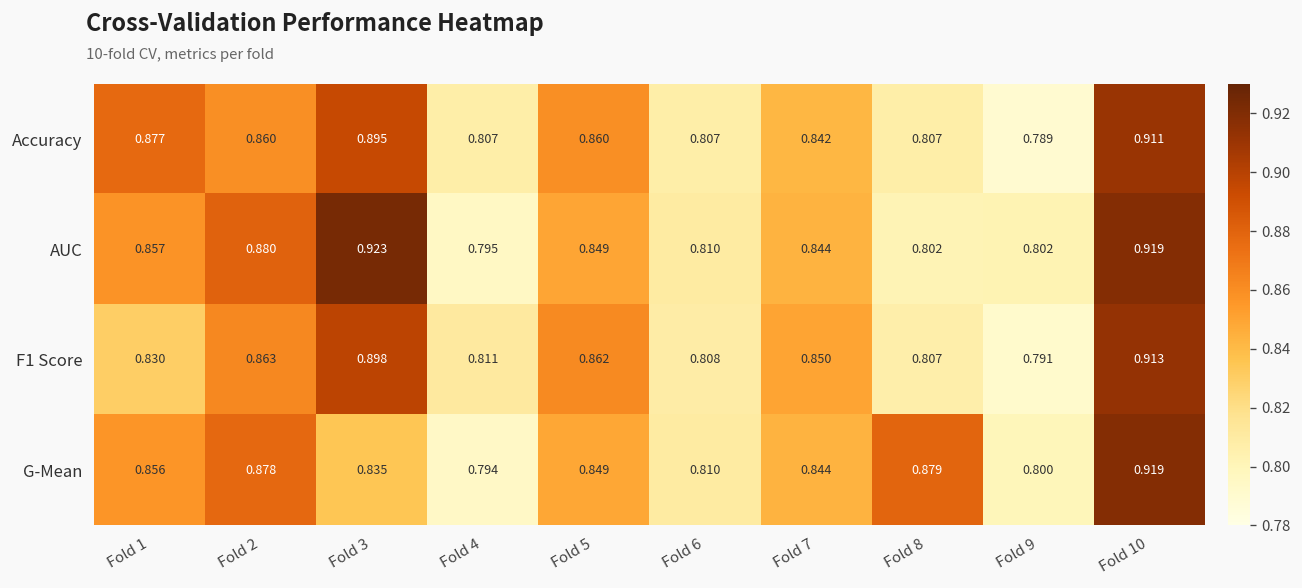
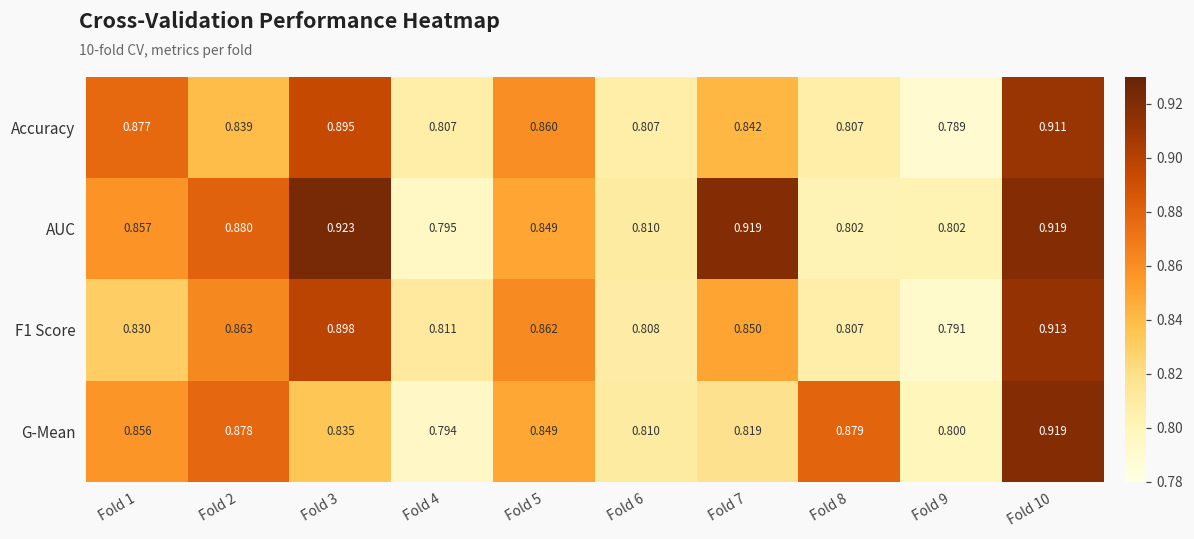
  {
    "Accuracy": {
      "Fold 1": 0.877,
-     "Fold 2": 0.860,
+     "Fold 2": 0.839,
      "Fold 3": 0.895,
      "Fold 4": 0.807,
      "Fold 5": 0.860,
      "Fold 6": 0.807,
      "Fold 7": 0.842,
      "Fold 8": 0.807,
      "Fold 9": 0.789,
      "Fold 10": 0.911
    },
    "AUC": {
      "Fold 1": 0.857,
      "Fold 2": 0.880,
      "Fold 3": 0.923,
      "Fold 4": 0.795,
      "Fold 5": 0.849,
      "Fold 6": 0.810,
-     "Fold 7": 0.844,
+     "Fold 7": 0.919,
      "Fold 8": 0.802,
      "Fold 9": 0.802,
      "Fold 10": 0.919
    },
    "F1 Score": {
      "Fold 1": 0.830,
      "Fold 2": 0.863,
      "Fold 3": 0.898,
      "Fold 4": 0.811,
      "Fold 5": 0.862,
      "Fold 6": 0.808,
      "Fold 7": 0.850,
      "Fold 8": 0.807,
      "Fold 9": 0.791,
      "Fold 10": 0.913
    },
    "G-Mean": {
      "Fold 1": 0.856,
      "Fold 2": 0.878,
      "Fold 3": 0.835,
      "Fold 4": 0.794,
      "Fold 5": 0.849,
      "Fold 6": 0.810,
-     "Fold 7": 0.844,
+     "Fold 7": 0.819,
      "Fold 8": 0.879,
      "Fold 9": 0.800,
      "Fold 10": 0.919
    }
  }
